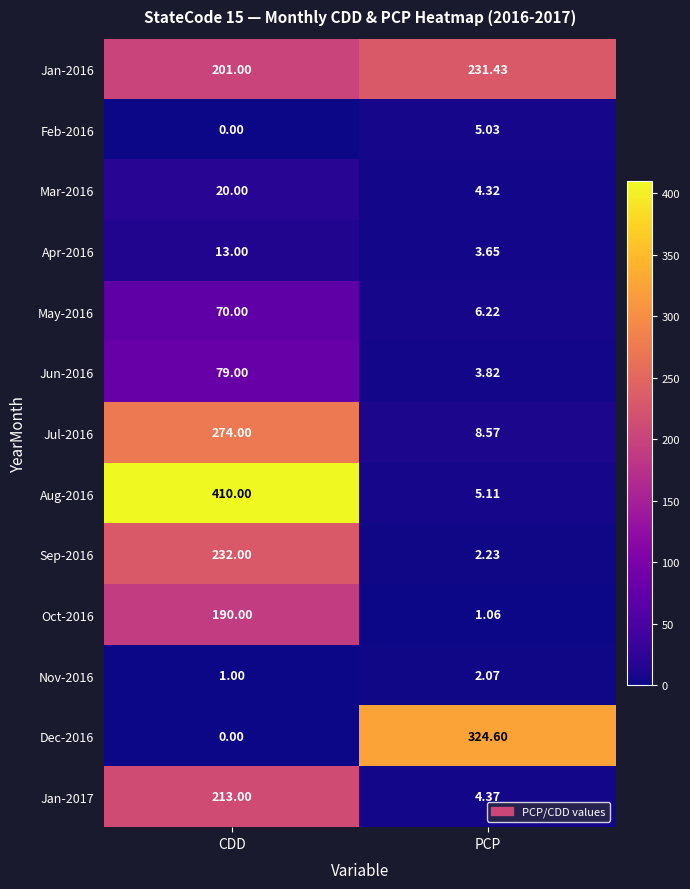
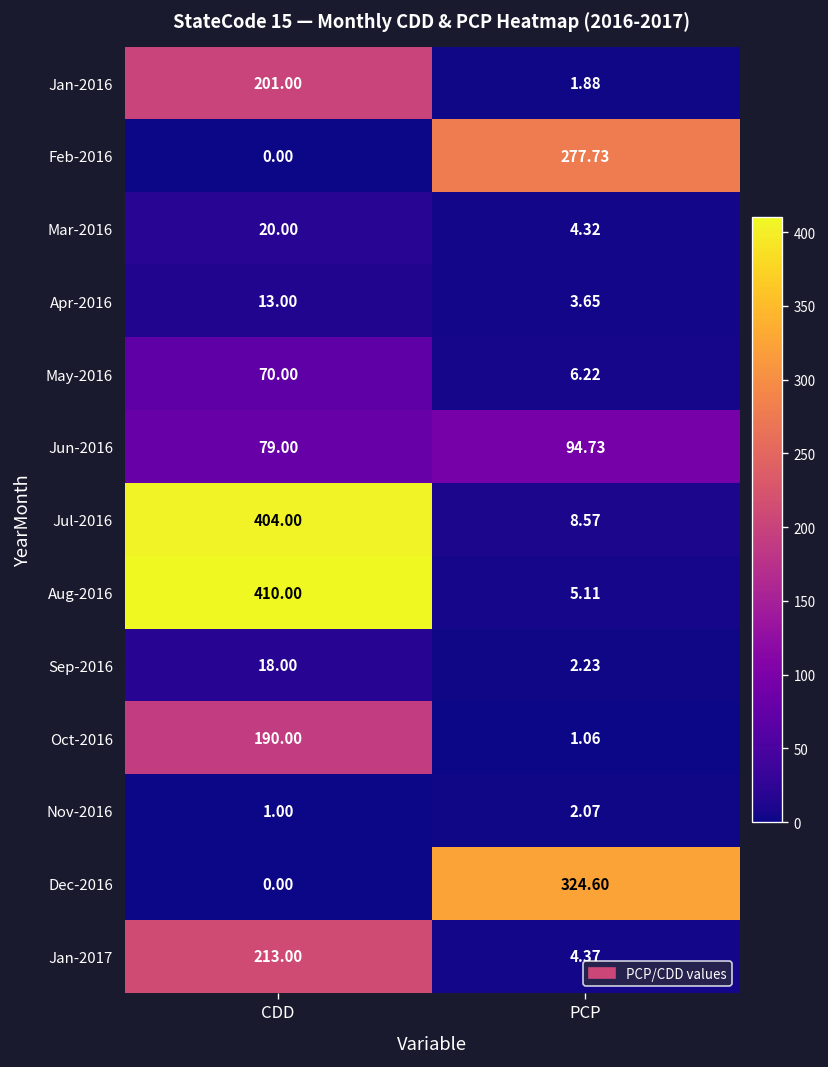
  {
    "Jan-2016": {
      "CDD": 201.00,
-     "PCP": 231.43
+     "PCP": 1.88
    },
    "Feb-2016": {
      "CDD": 0.00,
-     "PCP": 5.03
+     "PCP": 277.73
    },
    "Mar-2016": {
      "CDD": 20.00,
      "PCP": 4.32
    },
    "Apr-2016": {
      "CDD": 13.00,
      "PCP": 3.65
    },
    "May-2016": {
      "CDD": 70.00,
      "PCP": 6.22
    },
    "Jun-2016": {
      "CDD": 79.00,
-     "PCP": 3.82
+     "PCP": 94.73
    },
    "Jul-2016": {
-     "CDD": 274.00,
+     "CDD": 404.00,
      "PCP": 8.57
    },
    "Aug-2016": {
      "CDD": 410.00,
      "PCP": 5.11
    },
    "Sep-2016": {
-     "CDD": 232.00,
+     "CDD": 18.00,
      "PCP": 2.23
    },
    "Oct-2016": {
      "CDD": 190.00,
      "PCP": 1.06
    },
    "Nov-2016": {
      "CDD": 1.00,
      "PCP": 2.07
    },
    "Dec-2016": {
      "CDD": 0.00,
      "PCP": 324.60
    },
    "Jan-2017": {
      "CDD": 213.00
    }
  }
